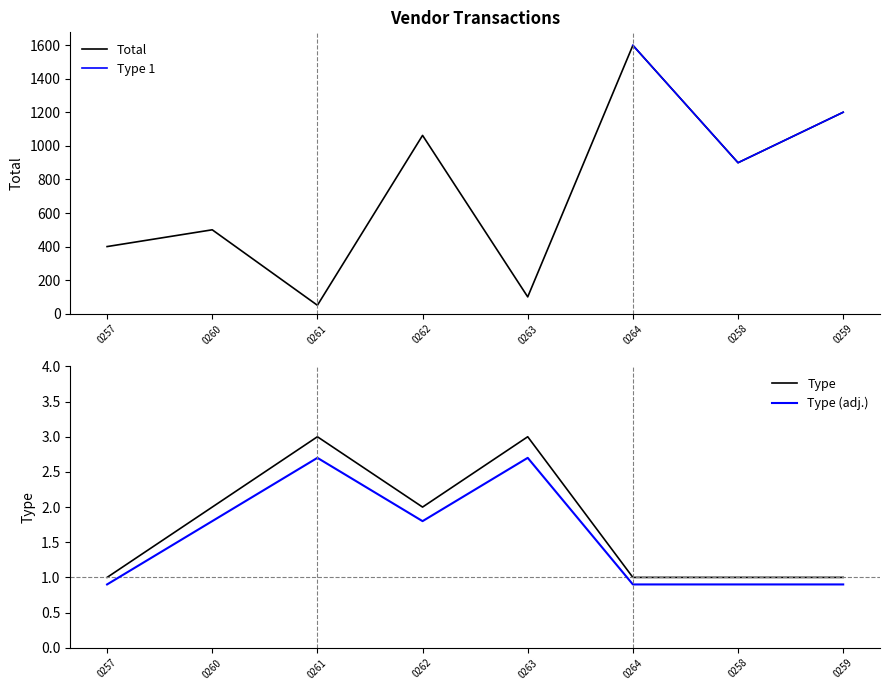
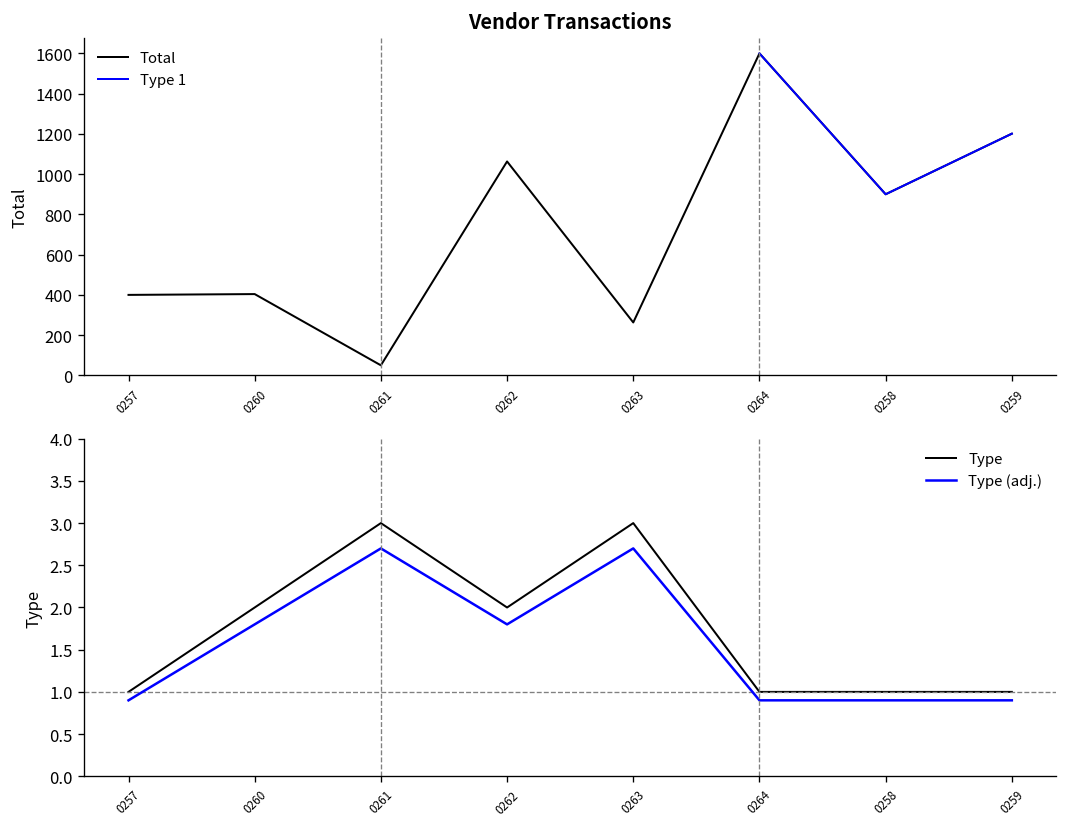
  {
    "Vendor Transactions": {
      "Total": {
-       "0260": 500,
+       "0260": 400,
        "0261": 50,
        "0262": 1060,
-       "0263": 100
+       "0263": 260
      }
    }
  }
